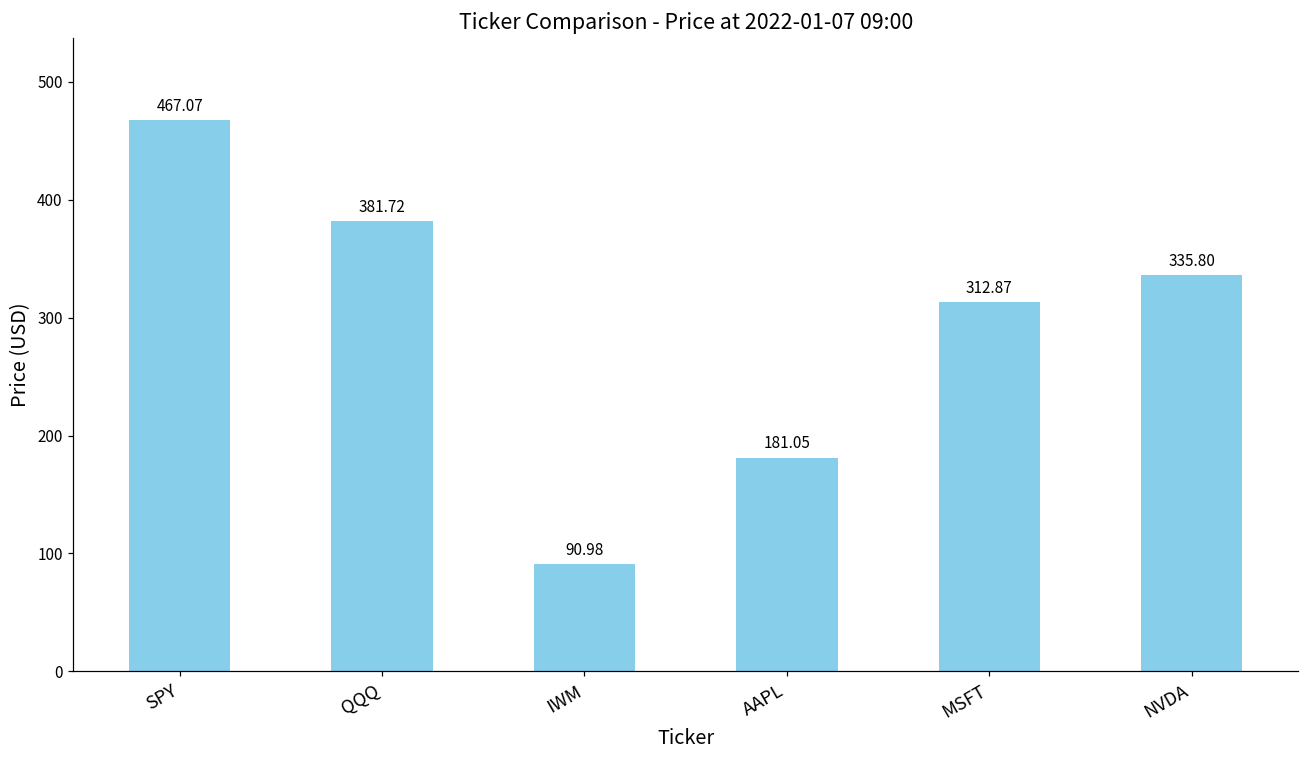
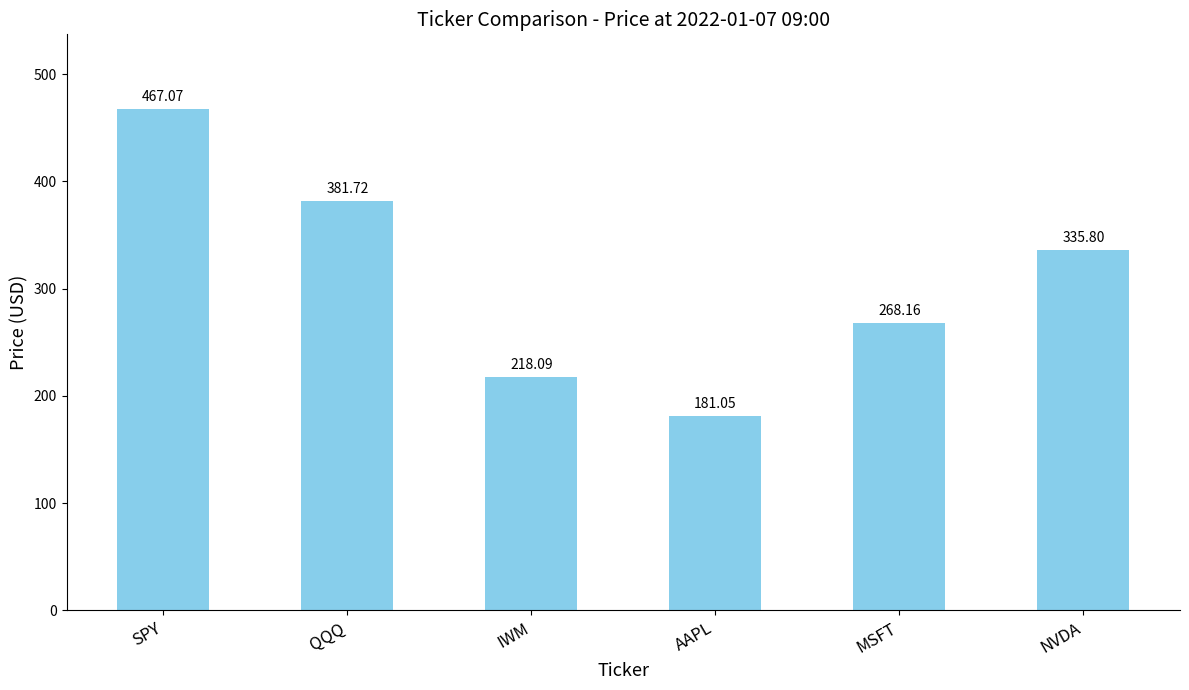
  {
    "SPY": 467.07,
    "QQQ": 381.72,
-   "IWM": 90.98,
+   "IWM": 218.09,
    "AAPL": 181.05,
-   "MSFT": 312.87,
+   "MSFT": 268.16,
    "NVDA": 335.80
  }
